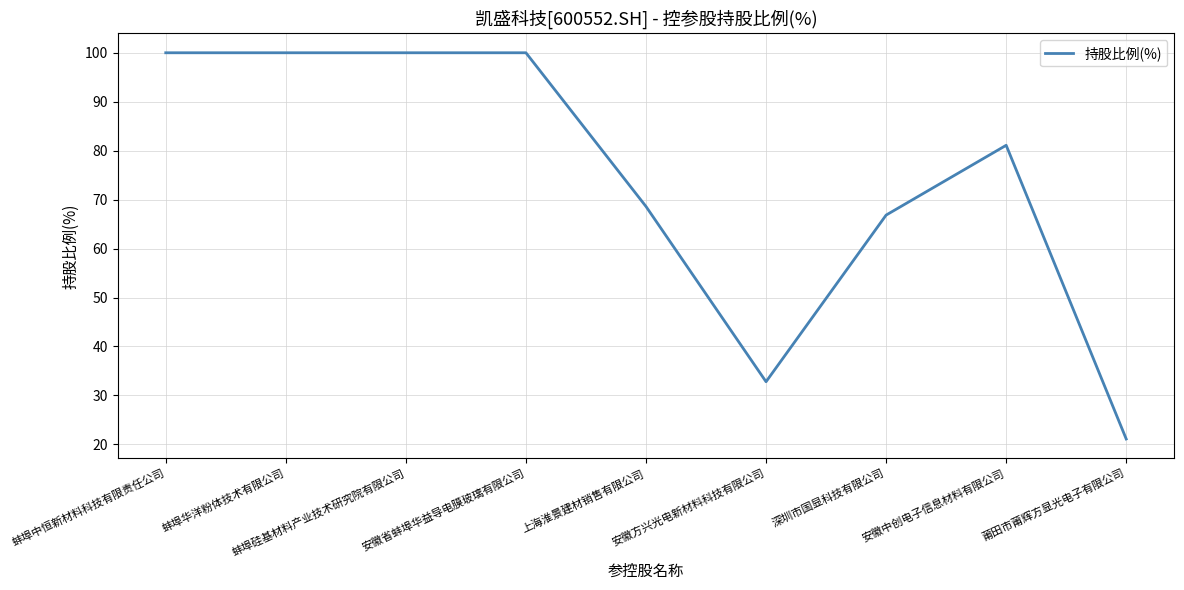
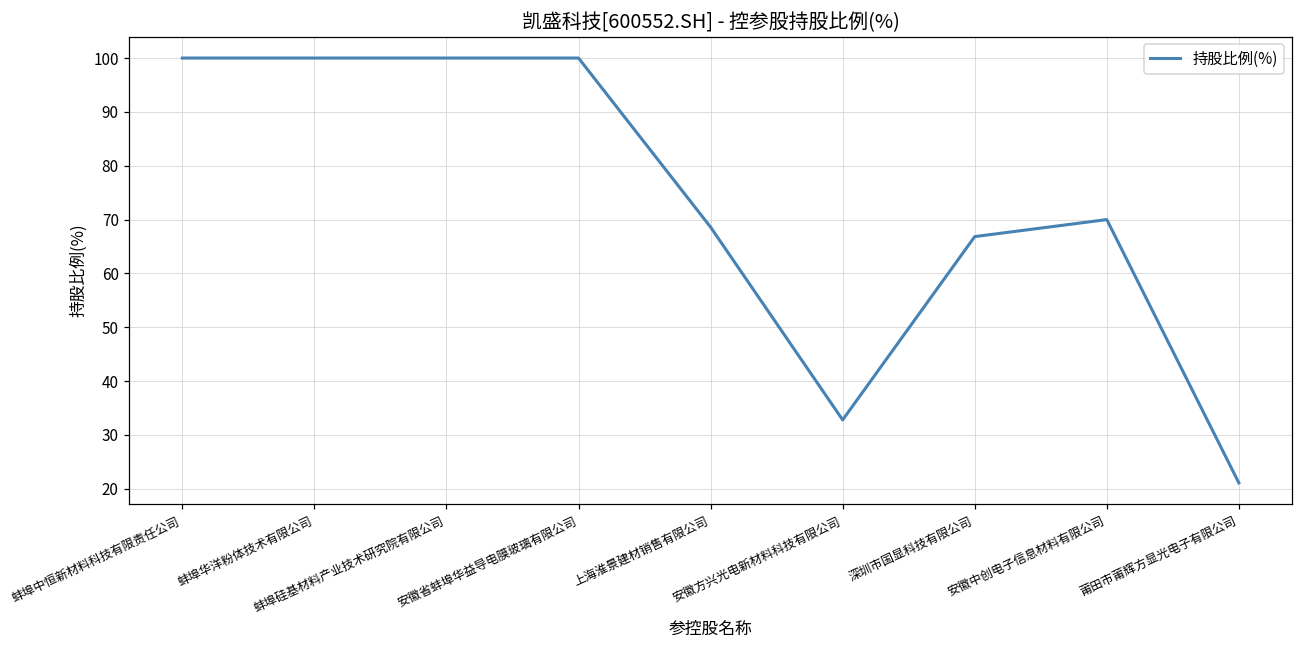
  {
    "蚌埠中恒新材料科技有限责任公司": 100,
    "蚌埠华洋粉体技术有限公司": 100,
    "蚌埠硅基材料产业技术研究院有限公司": 100,
    "安徽省蚌埠华益导电膜玻璃有限公司": 100,
    "上海淮景建材销售有限公司": 69,
    "安徽方兴光电新材料科技有限公司": 33,
    "深圳市国显科技有限公司": 67,
-   "安徽中创电子信息材料有限公司": 81,
+   "安徽中创电子信息材料有限公司": 70,
    "莆田市莆辉方显光电子有限公司": 21
  }
